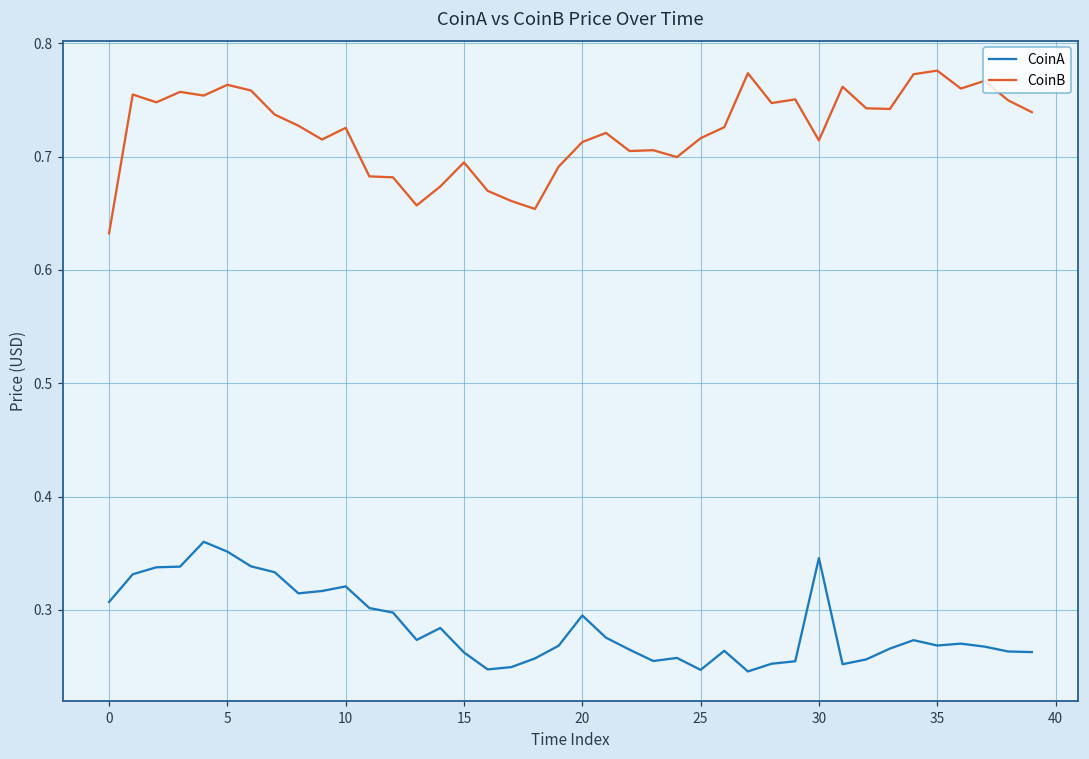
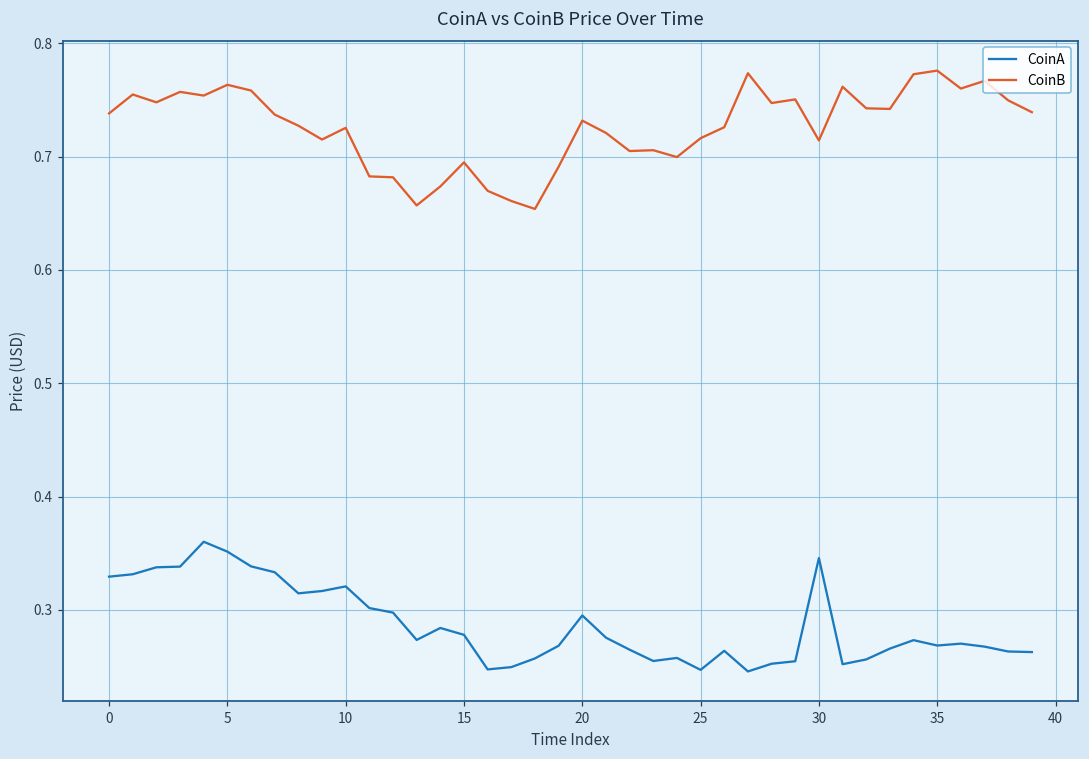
  {
    "CoinA": {
-     "0": 0.307,
+     "0": 0.329,
      "5": 0.351,
      "10": 0.321,
-     "15": 0.263,
+     "15": 0.278,
      "20": 0.295,
      "25": 0.247,
      "30": 0.346,
      "35": 0.269
    },
    "CoinB": {
-     "0": 0.632,
+     "0": 0.738,
      "5": 0.763,
      "10": 0.725,
      "15": 0.695,
-     "20": 0.713,
+     "20": 0.732,
      "25": 0.716,
      "30": 0.714,
      "35": 0.776
    }
  }
